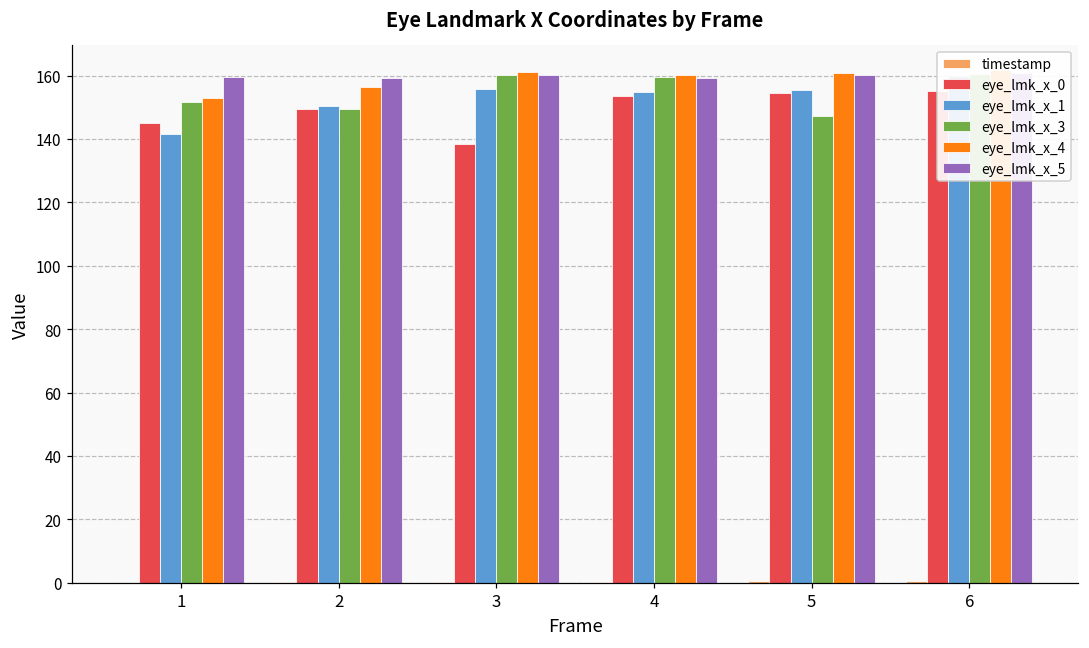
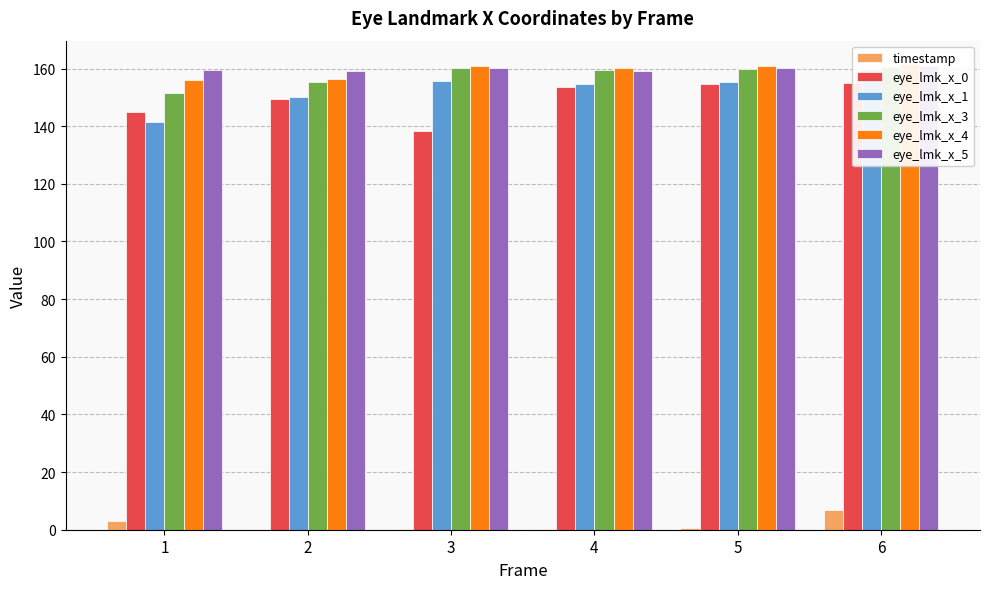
  {
    "timestamp": {
-     "1": 0,
-     "6": 1
+     "1": 3,
+     "6": 7
    },
    "eye_lmk_x_0": {
      "1": 145,
      "2": 149,
      "3": 138,
      "4": 154,
      "5": 155
    },
    "eye_lmk_x_1": {
      "1": 141,
      "2": 150,
      "3": 156,
      "4": 155,
      "5": 155
    },
    "eye_lmk_x_3": {
      "1": 152,
-     "2": 149,
+     "2": 155,
      "3": 160,
      "4": 159,
-     "5": 147
+     "5": 160
    },
    "eye_lmk_x_4": {
-     "1": 153,
+     "1": 156,
      "2": 157,
      "3": 161,
      "4": 160,
      "5": 161
    },
    "eye_lmk_x_5": {
      "1": 160,
      "2": 159,
      "3": 160,
      "4": 159,
      "5": 160
    }
  }
